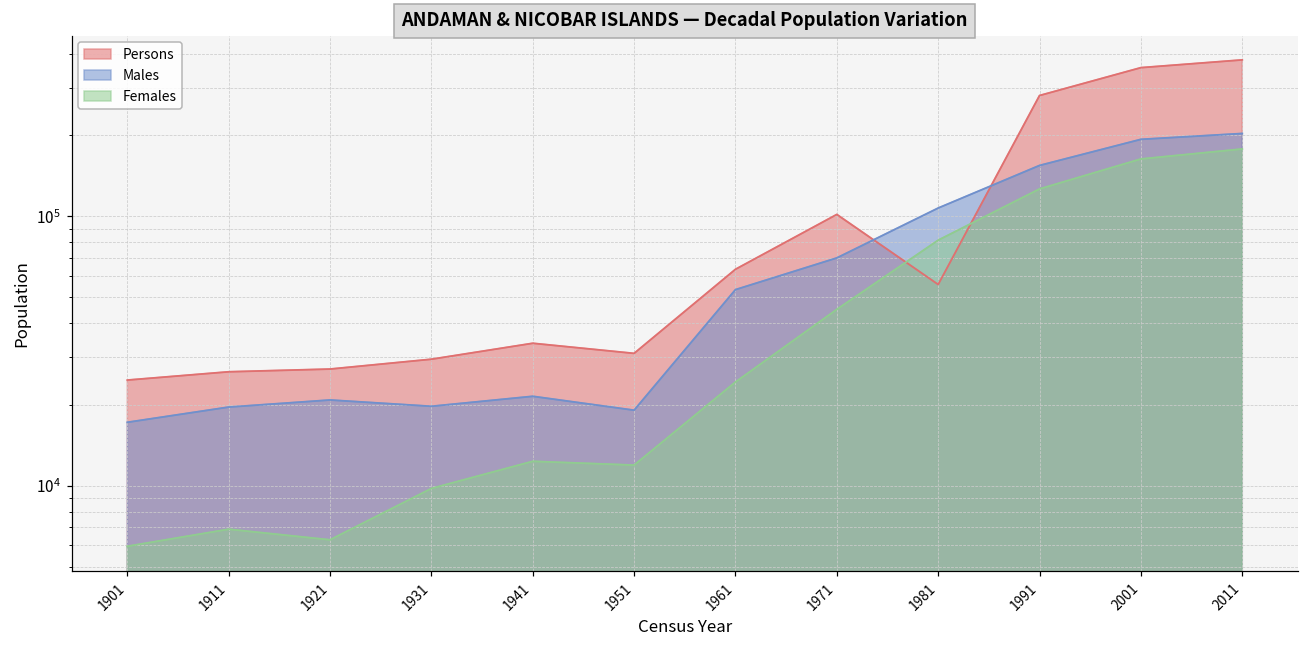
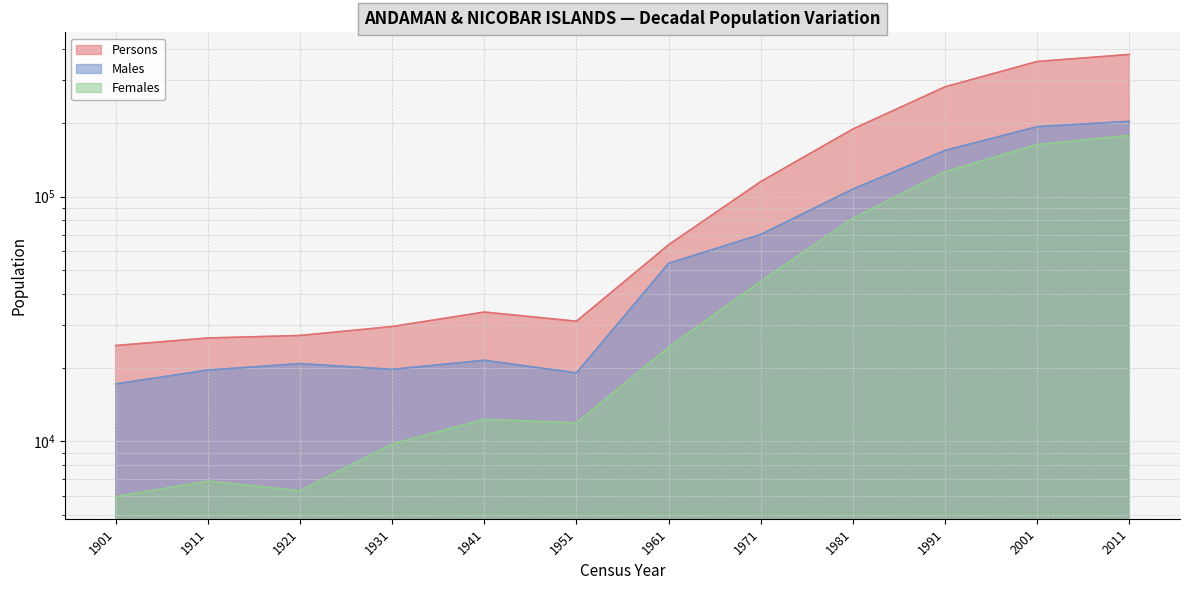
  {
    "Persons": {
      "1901": 25000,
      "1911": 26000,
      "1921": 27000,
      "1931": 29000,
      "1941": 34000,
      "1951": 31000,
      "1961": 64000,
-     "1971": 102000,
-     "1981": 56000,
+     "1971": 120000,
+     "1981": 190000,
      "1991": 280000,
      "2001": 360000,
      "2011": 380000
    },
    "Males": {
      "1901": 17000,
      "1911": 20000,
      "1921": 21000,
      "1931": 20000,
      "1941": 21000,
      "1951": 19000,
      "1961": 53000,
      "1971": 70000,
      "1981": 110000,
      "1991": 150000,
      "2001": 190000,
      "2011": 200000
    },
    "Females": {
      "1901": 6000,
      "1911": 6900,
      "1921": 6300,
      "1931": 9800,
      "1941": 12000,
      "1951": 12000,
      "1961": 24000,
      "1971": 45000,
      "1981": 81000,
      "1991": 130000,
      "2001": 160000,
      "2011": 180000
    }
  }
